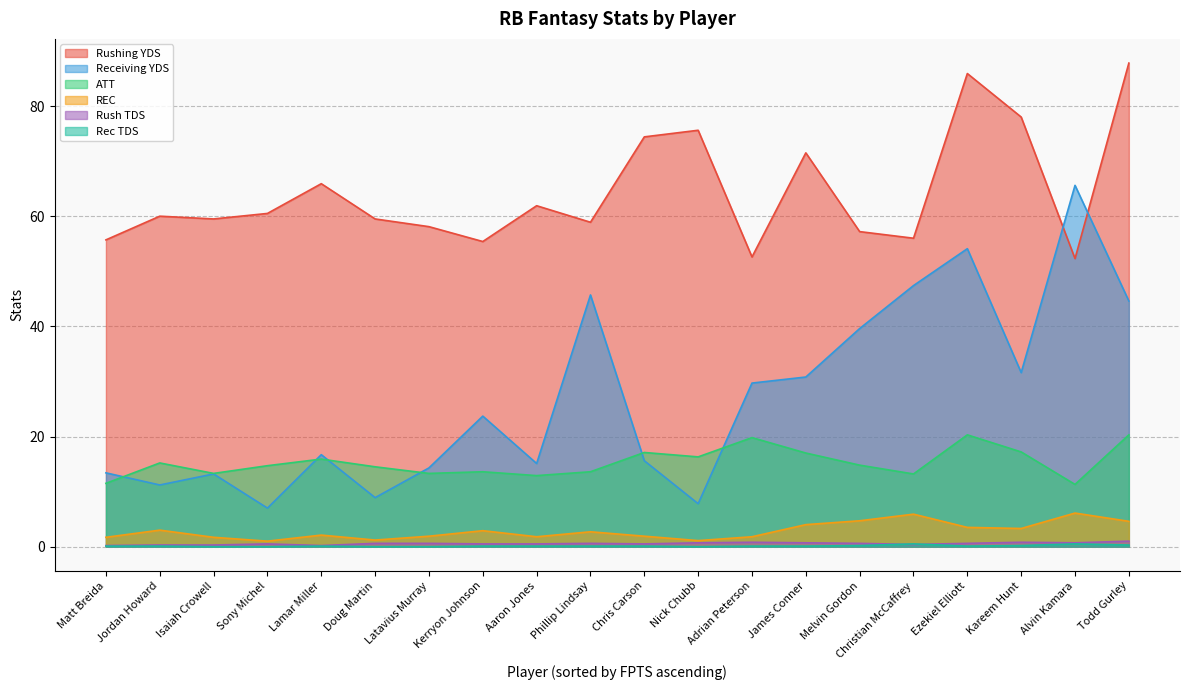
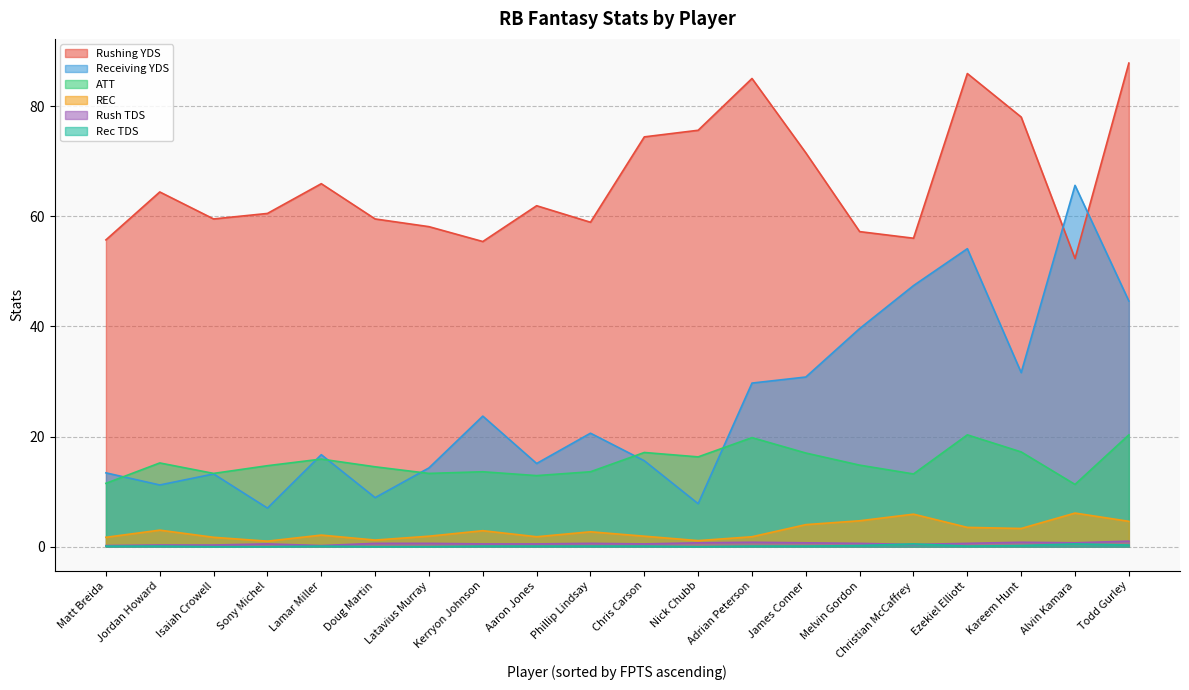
  {
    "Rushing YDS": {
      "Matt Breida": 56,
-     "Jordan Howard": 60,
+     "Jordan Howard": 64,
      "Isaiah Crowell": 60,
      "Sony Michel": 61,
      "Lamar Miller": 66,
      "Doug Martin": 60,
      "Latavius Murray": 58,
      "Kerryon Johnson": 55,
      "Aaron Jones": 62,
      "Phillip Lindsay": 59,
      "Chris Carson": 74,
      "Nick Chubb": 76,
-     "Adrian Peterson": 53,
+     "Adrian Peterson": 85,
      "James Conner": 72,
      "Melvin Gordon": 57,
      "Christian McCaffrey": 56,
      "Ezekiel Elliott": 86,
      "Kareem Hunt": 78,
      "Alvin Kamara": 52,
      "Todd Gurley": 88
    },
    "Receiving YDS": {
      "Matt Breida": 13,
      "Jordan Howard": 11,
      "Sony Michel": 7,
      "Lamar Miller": 17,
      "Doug Martin": 9,
      "Latavius Murray": 14,
      "Kerryon Johnson": 24,
      "Aaron Jones": 15,
-     "Phillip Lindsay": 46,
+     "Phillip Lindsay": 21,
      "Chris Carson": 16,
      "Nick Chubb": 8,
      "Adrian Peterson": 30,
      "James Conner": 31,
      "Melvin Gordon": 40,
      "Christian McCaffrey": 47,
      "Ezekiel Elliott": 54,
      "Kareem Hunt": 32,
      "Alvin Kamara": 66,
      "Todd Gurley": 45
    },
    "REC": {
      "Matt Breida": 2,
      "Jordan Howard": 3,
      "Isaiah Crowell": 2,
      "Sony Michel": 1,
      "Lamar Miller": 2,
      "Doug Martin": 1,
      "Latavius Murray": 2,
      "Kerryon Johnson": 3,
      "Aaron Jones": 2,
      "Phillip Lindsay": 3,
      "Chris Carson": 2,
      "Adrian Peterson": 2,
      "James Conner": 4,
      "Melvin Gordon": 5,
      "Christian McCaffrey": 6,
      "Ezekiel Elliott": 4,
      "Kareem Hunt": 3,
      "Alvin Kamara": 6,
      "Todd Gurley": 5
    },
    "Rush TDS": {
      "Sony Michel": 1,
      "Doug Martin": 1,
      "Latavius Murray": 1,
      "Phillip Lindsay": 1,
      "Adrian Peterson": 1,
      "James Conner": 1,
      "Ezekiel Elliott": 1,
      "Kareem Hunt": 1,
      "Todd Gurley": 1
    }
  }
